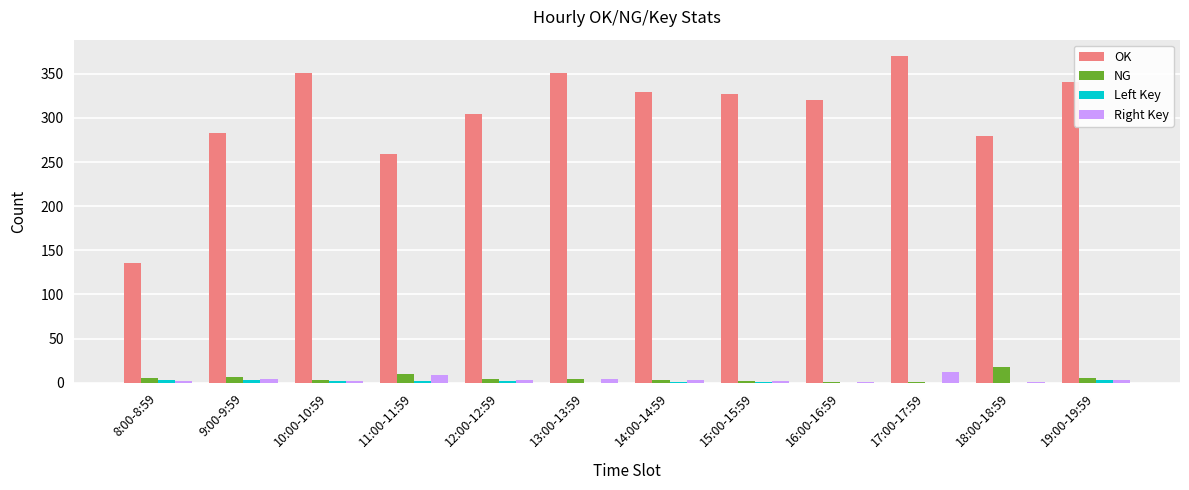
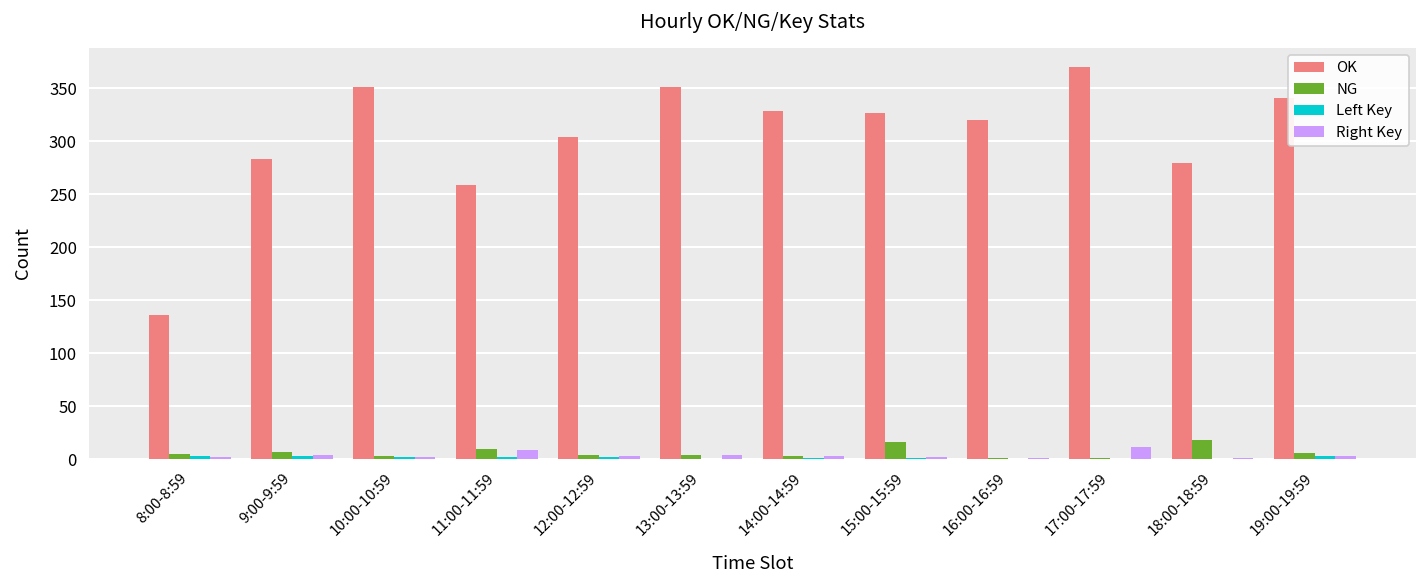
  {
    "OK": {
      "8:00-8:59": 140,
      "9:00-9:59": 280,
      "10:00-10:59": 350,
      "11:00-11:59": 260,
      "12:00-12:59": 300,
      "13:00-13:59": 350,
      "14:00-14:59": 330,
      "15:00-15:59": 330,
      "16:00-16:59": 320,
      "17:00-17:59": 370,
      "18:00-18:59": 280,
      "19:00-19:59": 340
    },
    "NG": {
      "8:00-8:59": 10,
      "9:00-9:59": 10,
      "10:00-10:59": 0,
      "11:00-11:59": 10,
      "12:00-12:59": 0,
      "13:00-13:59": 0,
      "14:00-14:59": 0,
-     "15:00-15:59": 0,
+     "15:00-15:59": 20,
      "18:00-18:59": 20,
      "19:00-19:59": 10
    },
    "Left Key": {
      "8:00-8:59": 0,
      "9:00-9:59": 0,
      "13:00-13:59": 0,
      "16:00-16:59": 0,
      "17:00-17:59": 0,
      "18:00-18:59": 0,
      "19:00-19:59": 0
    },
    "Right Key": {
      "9:00-9:59": 0,
      "11:00-11:59": 10,
      "12:00-12:59": 0,
      "13:00-13:59": 0,
      "14:00-14:59": 0,
      "17:00-17:59": 10,
      "19:00-19:59": 0
    }
  }
